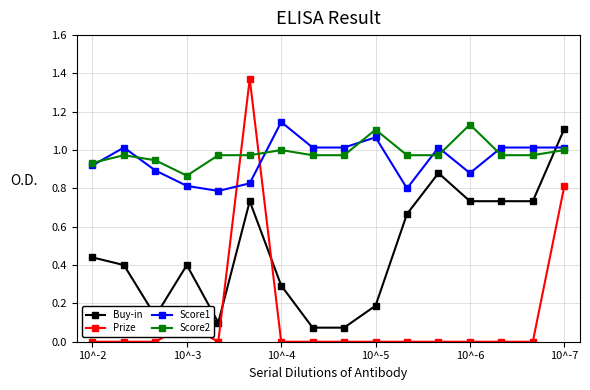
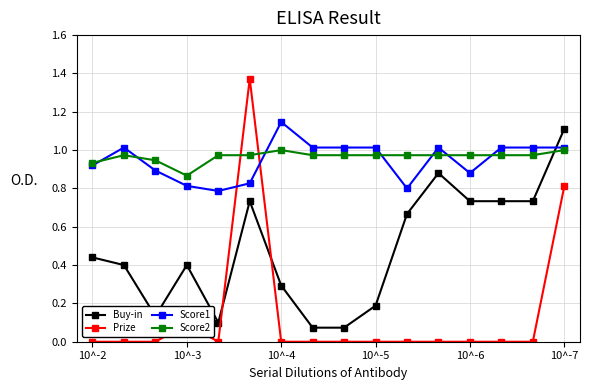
  {
    "Buy-in": {
      "10^-2": 0.44,
      "10^-3": 0.40,
      "10^-4": 0.29,
      "10^-5": 0.19,
      "10^-6": 0.73,
      "10^-7": 1.11
    },
    "Prize": {
      "10^-2": 0.00,
      "10^-4": 0.00,
      "10^-5": 0.00,
      "10^-6": 0.00,
      "10^-7": 0.81
    },
    "Score1": {
      "10^-3": 0.81,
      "10^-4": 1.15,
-     "10^-5": 1.07,
+     "10^-5": 1.01,
      "10^-6": 0.88,
      "10^-7": 1.01
    },
    "Score2": {
      "10^-3": 0.87,
      "10^-4": 1.00,
-     "10^-5": 1.11,
-     "10^-6": 1.13,
+     "10^-5": 0.97,
+     "10^-6": 0.97,
      "10^-7": 1.00
    }
  }
